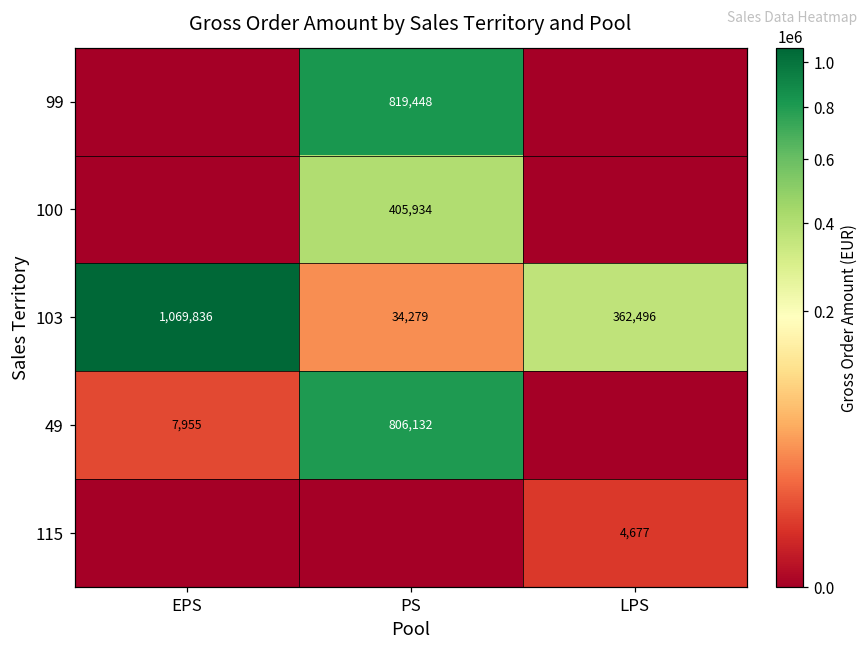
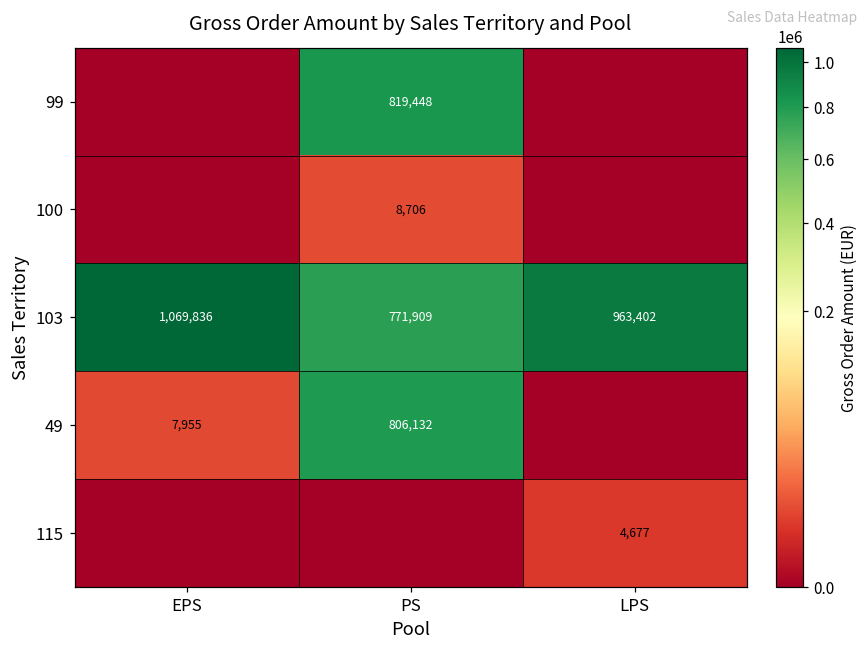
  {
    "99": {
      "PS": "819,448"
    },
    "100": {
-     "PS": "405,934"
+     "PS": "8,706"
    },
    "103": {
      "EPS": "1,069,836",
-     "PS": "34,279",
-     "LPS": "362,496"
+     "PS": "771,909",
+     "LPS": "963,402"
    },
    "49": {
      "EPS": "7,955",
      "PS": "806,132"
    },
    "115": {
      "LPS": "4,677"
    }
  }
